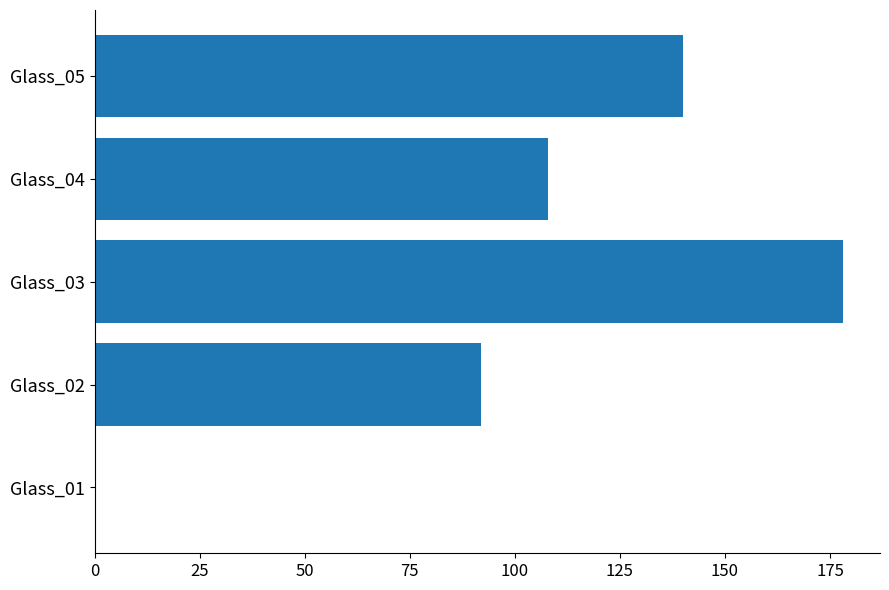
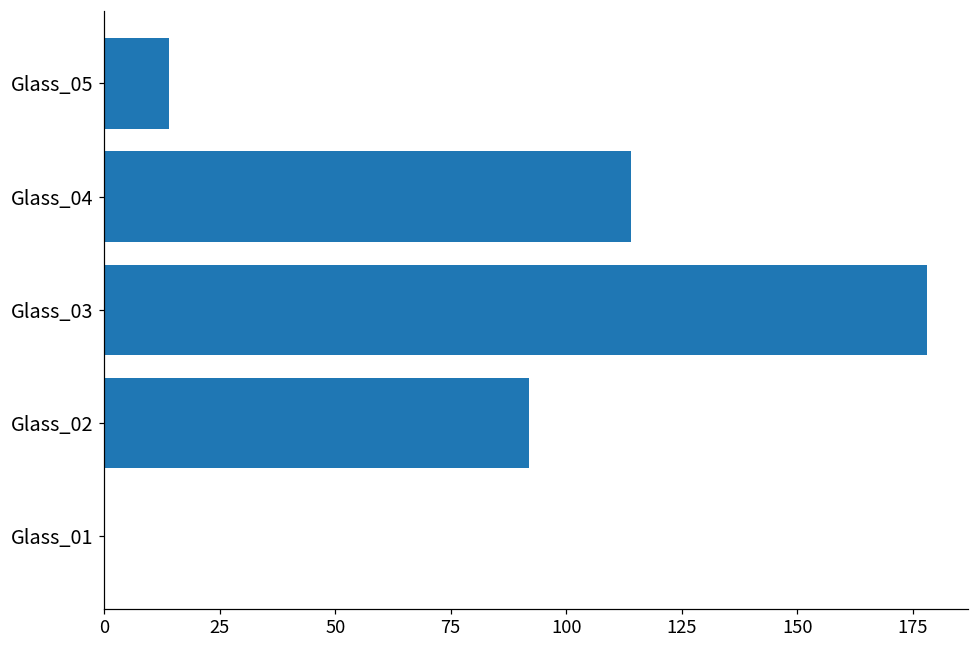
  {
-   "Glass_05": 140,
-   "Glass_04": 108,
+   "Glass_05": 14,
+   "Glass_04": 114,
    "Glass_03": 178,
    "Glass_02": 92,
    "Glass_01": 0
  }
